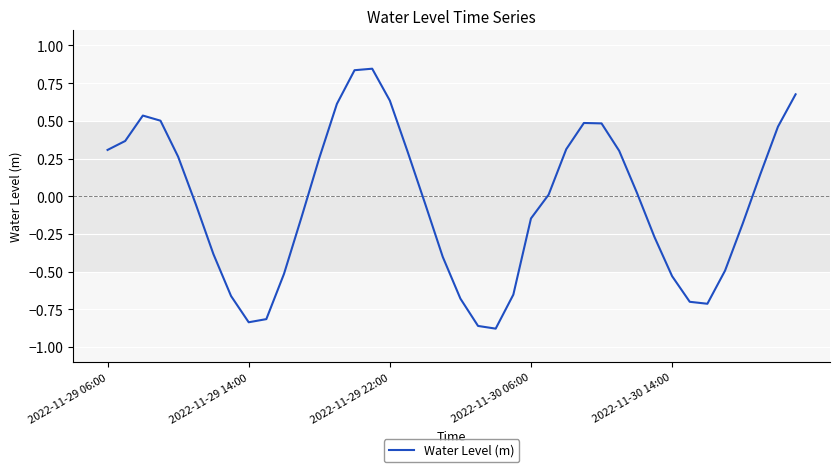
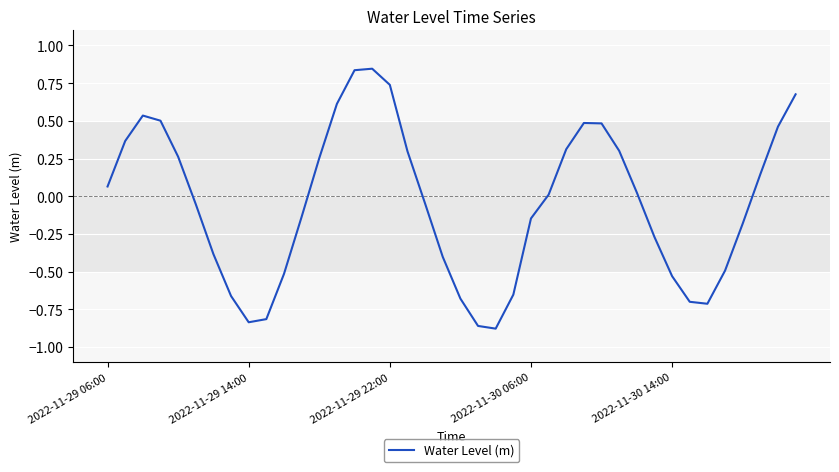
  {
-   "2022-11-29 06:00": 0.31,
+   "2022-11-29 06:00": 0.06,
    "2022-11-29 14:00": -0.84,
-   "2022-11-29 22:00": 0.63,
+   "2022-11-29 22:00": 0.74,
    "2022-11-30 06:00": -0.15,
    "2022-11-30 14:00": -0.53
  }
